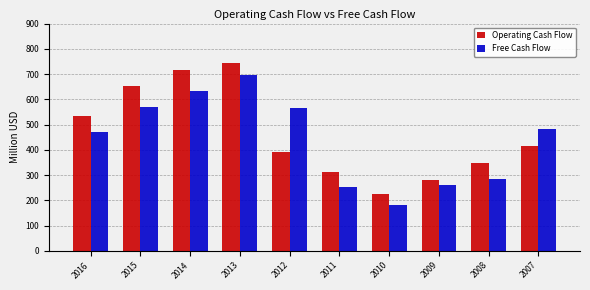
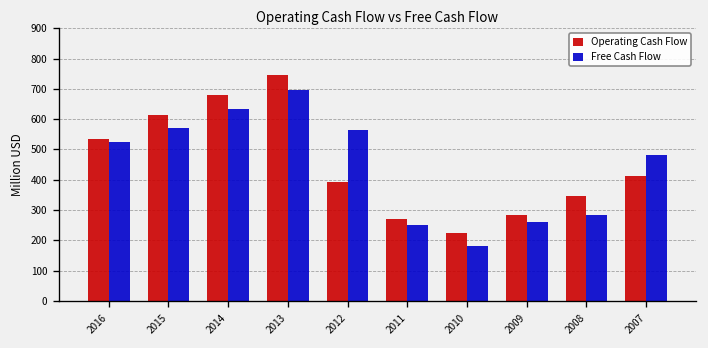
  {
    "Operating Cash Flow": {
      "2016": 530,
-     "2015": 650,
-     "2014": 720,
+     "2015": 620,
+     "2014": 680,
      "2013": 750,
      "2012": 390,
-     "2011": 310,
+     "2011": 270,
      "2010": 220,
      "2009": 280,
      "2008": 350,
      "2007": 410
    },
    "Free Cash Flow": {
-     "2016": 470,
+     "2016": 520,
      "2015": 570,
      "2014": 630,
      "2013": 700,
      "2012": 560,
      "2011": 250,
      "2010": 180,
      "2009": 260,
      "2008": 280,
      "2007": 480
    }
  }
